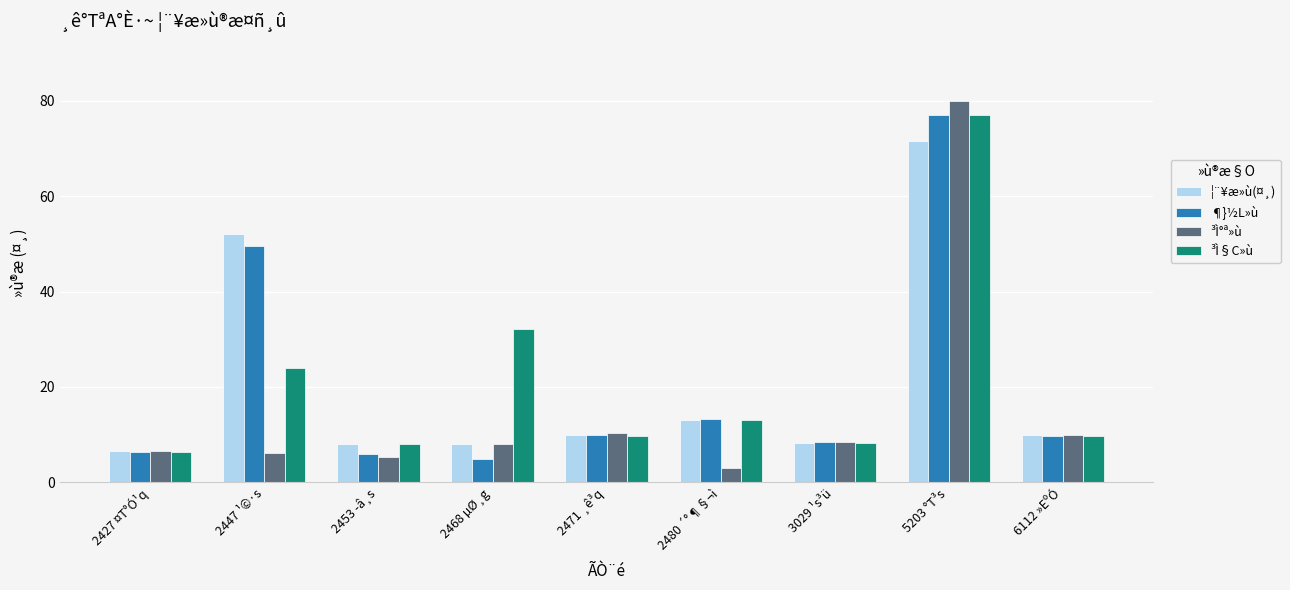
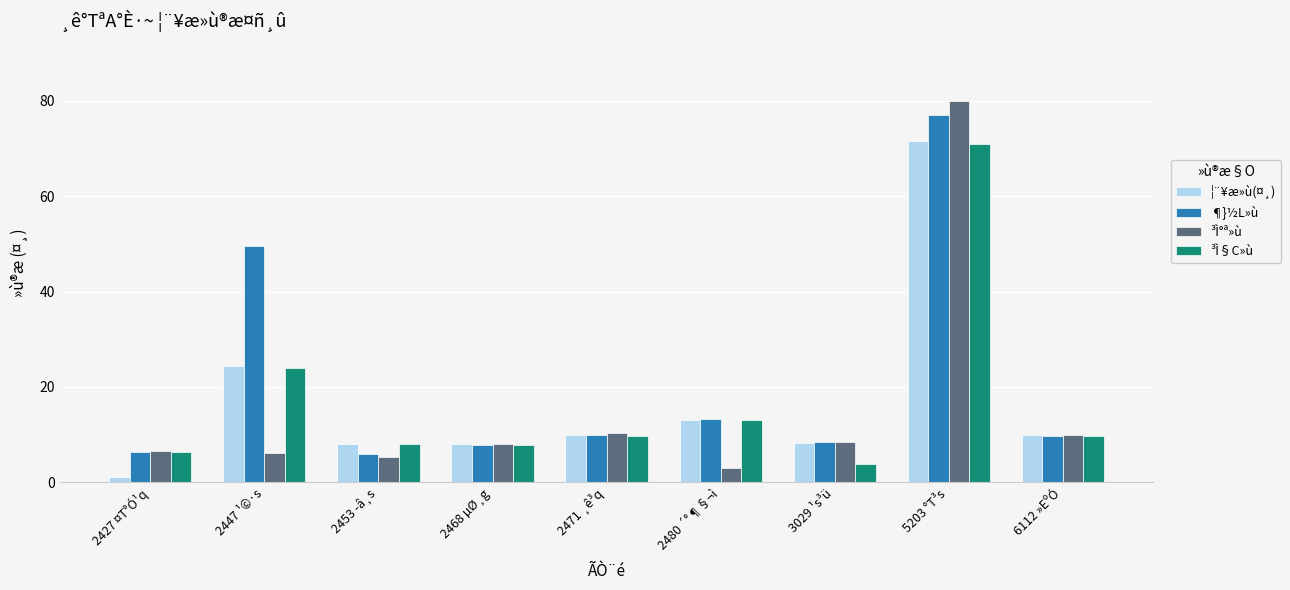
  {
    "¦¨¥æ»ù(¤¸)": {
-     "2427 ¤T°Ó¹q": 6,
-     "2447 ¹©·s": 52,
+     "2427 ¤T°Ó¹q": 1,
+     "2447 ¹©·s": 24,
      "2453 ­â¸s": 8,
      "2468 µØ¸g": 8,
      "2471 ¸ê³q": 10,
      "2480 ´°¶§¬ì": 13,
      "3029 ¹s³ü": 8,
      "5203 °T³s": 72,
      "6112 »EºÓ": 10
    },
    "¶}½L»ù": {
      "2427 ¤T°Ó¹q": 6,
      "2447 ¹©·s": 50,
      "2453 ­â¸s": 6,
-     "2468 µØ¸g": 5,
+     "2468 µØ¸g": 8,
      "2471 ¸ê³q": 10,
      "2480 ´°¶§¬ì": 13,
      "3029 ¹s³ü": 8,
      "5203 °T³s": 77,
      "6112 »EºÓ": 10
    },
    "³Ì°ª»ù": {
      "2427 ¤T°Ó¹q": 7,
      "2447 ¹©·s": 6,
      "2453 ­â¸s": 5,
      "2468 µØ¸g": 8,
      "2471 ¸ê³q": 10,
      "2480 ´°¶§¬ì": 3,
      "3029 ¹s³ü": 8,
      "5203 °T³s": 80,
      "6112 »EºÓ": 10
    },
    "³Ì§C»ù": {
      "2427 ¤T°Ó¹q": 6,
      "2447 ¹©·s": 24,
      "2453 ­â¸s": 8,
-     "2468 µØ¸g": 32,
+     "2468 µØ¸g": 8,
      "2471 ¸ê³q": 10,
      "2480 ´°¶§¬ì": 13,
-     "3029 ¹s³ü": 8,
-     "5203 °T³s": 77,
+     "3029 ¹s³ü": 4,
+     "5203 °T³s": 71,
      "6112 »EºÓ": 10
    }
  }
